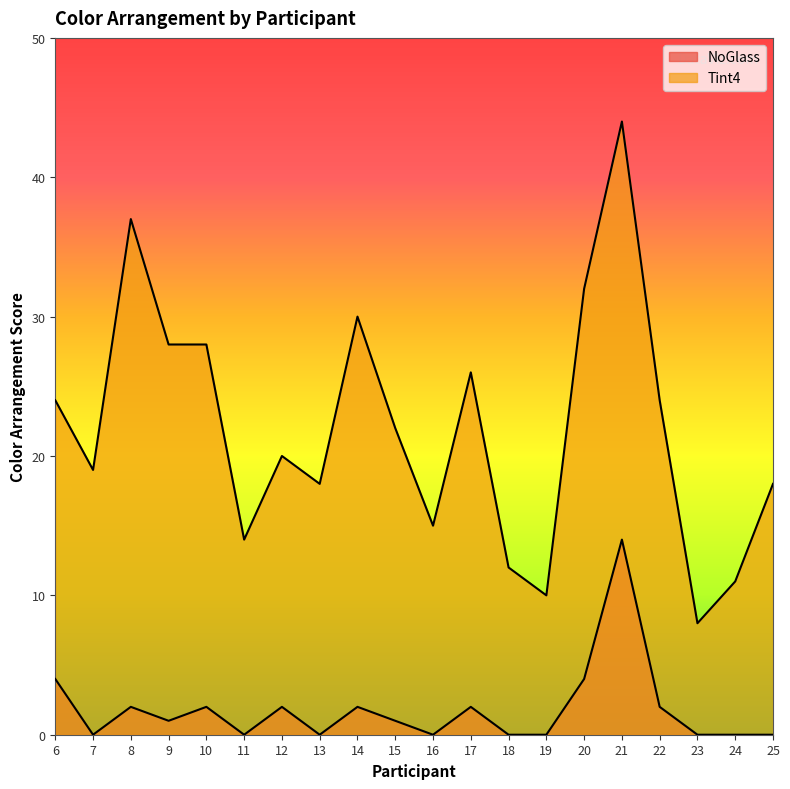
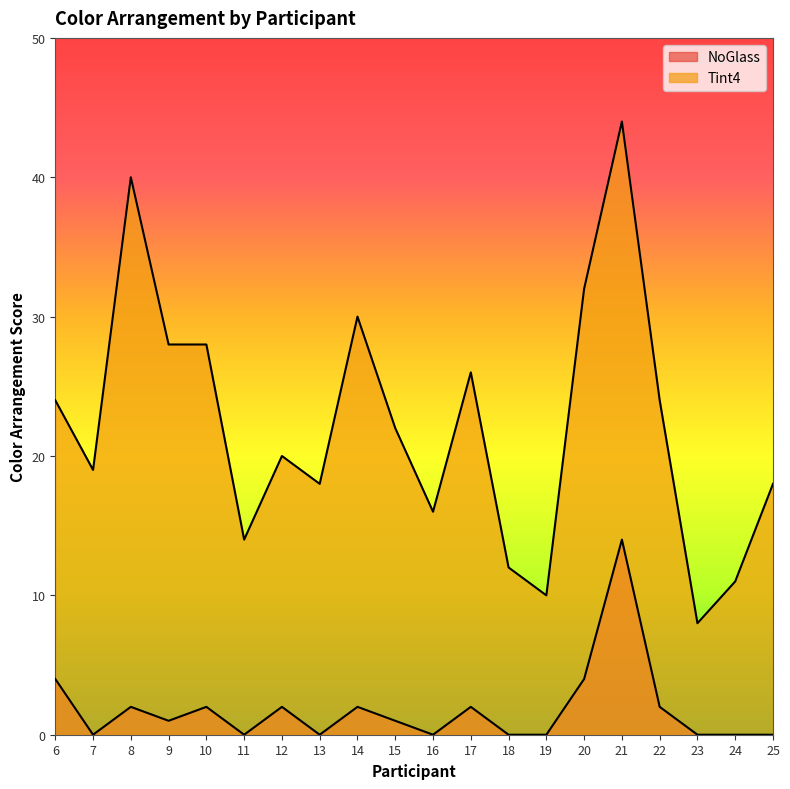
  {
    "NoGlass": {
      "6": 4,
      "7": 0,
      "8": 2,
      "9": 1,
      "10": 2,
      "11": 0,
      "12": 2,
      "13": 0,
      "14": 2,
      "15": 1,
      "16": 0,
      "17": 2,
      "18": 0,
      "19": 0,
      "20": 4,
      "21": 14,
      "22": 2,
      "23": 0,
      "24": 0,
      "25": 0
    },
    "Tint4": {
      "6": 24,
      "7": 19,
-     "8": 37,
+     "8": 40,
      "9": 28,
      "10": 28,
      "11": 14,
      "12": 20,
      "13": 18,
      "14": 30,
      "15": 22,
-     "16": 15,
+     "16": 16,
      "17": 26,
      "18": 12,
      "19": 10,
      "20": 32,
      "21": 44,
      "22": 24,
      "23": 8,
      "24": 11,
      "25": 18
    }
  }
